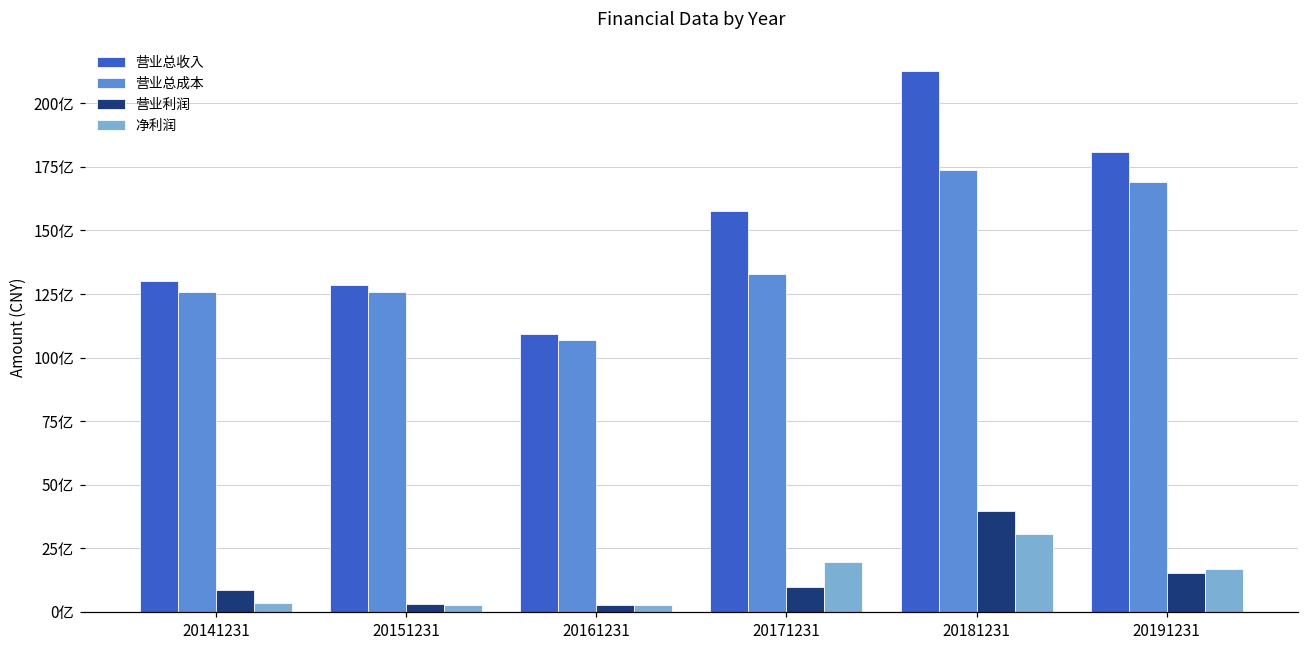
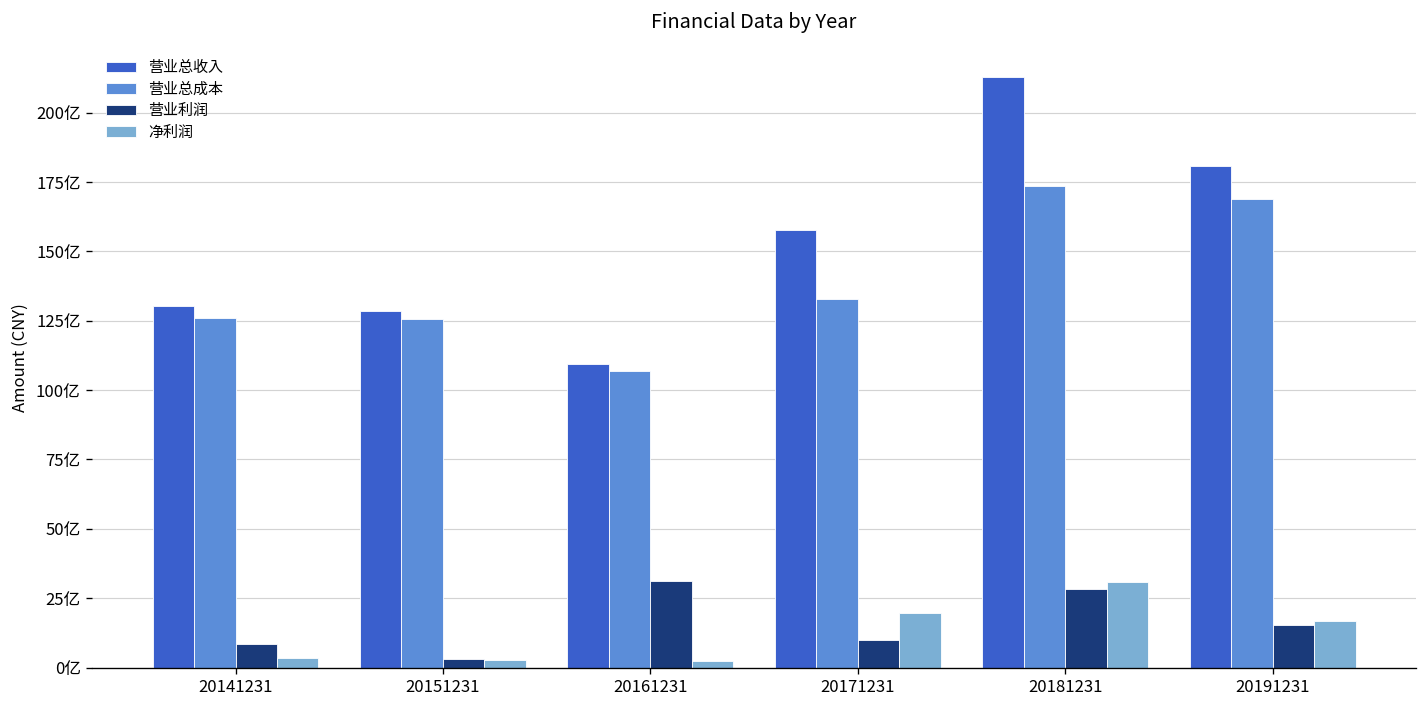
  {
    "营业利润": {
      "20141231": "9亿",
      "20151231": "3亿",
-     "20161231": "3亿",
+     "20161231": "31亿",
      "20171231": "10亿",
-     "20181231": "40亿",
+     "20181231": "28亿",
      "20191231": "15亿"
    }
  }
